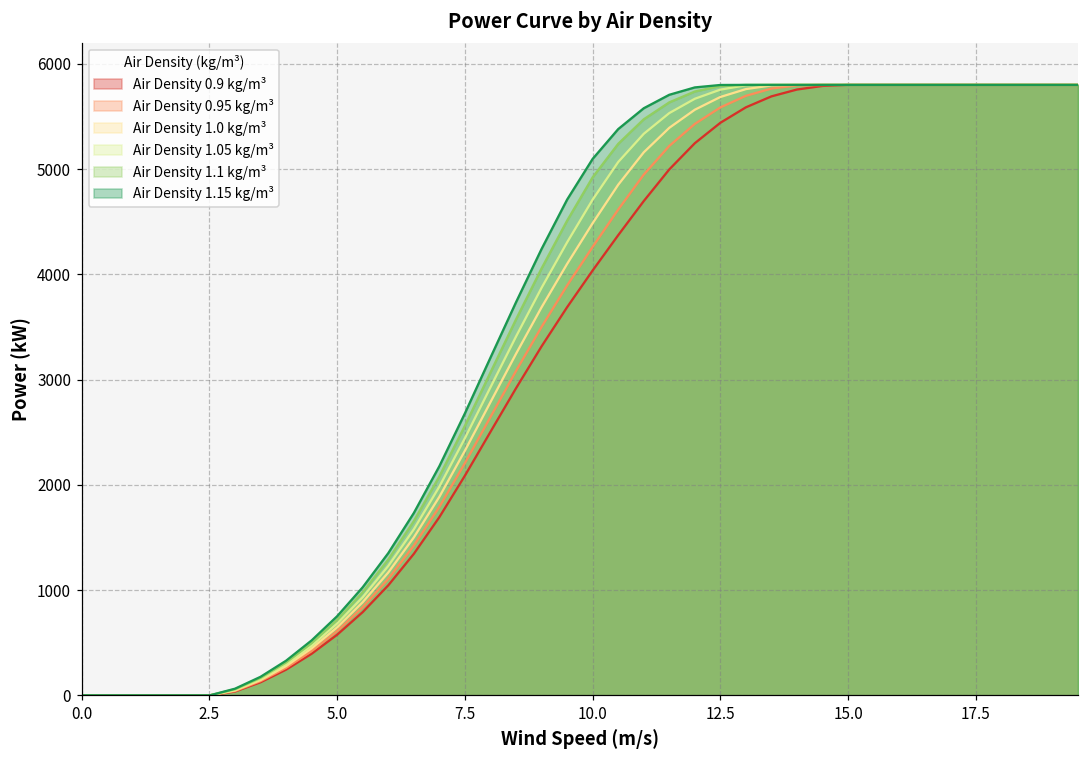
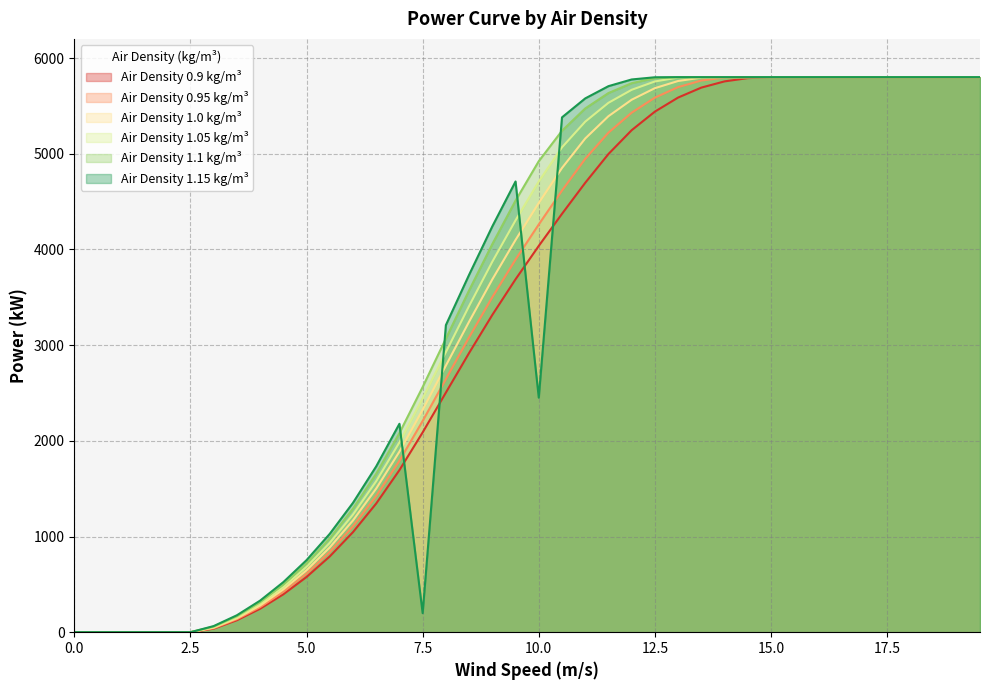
  {
    "Air Density 1.15 kg/m³": {
      "5.0": 800,
-     "7.5": 2700,
-     "10.0": 5100
+     "7.5": 200,
+     "10.0": 2500
    }
  }
